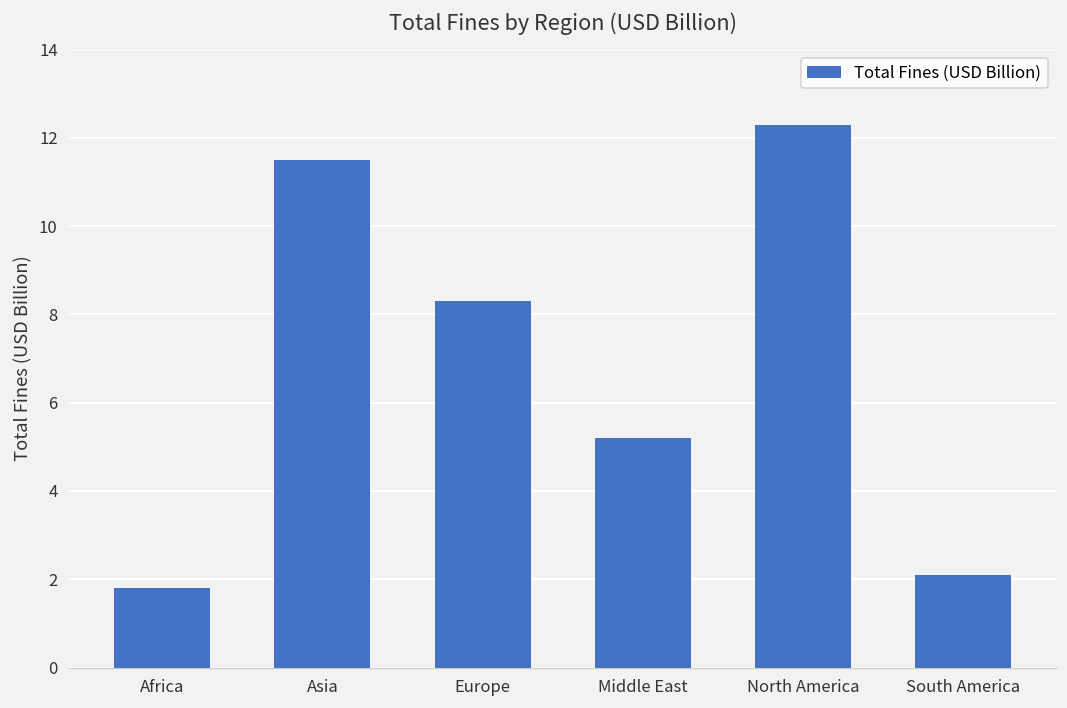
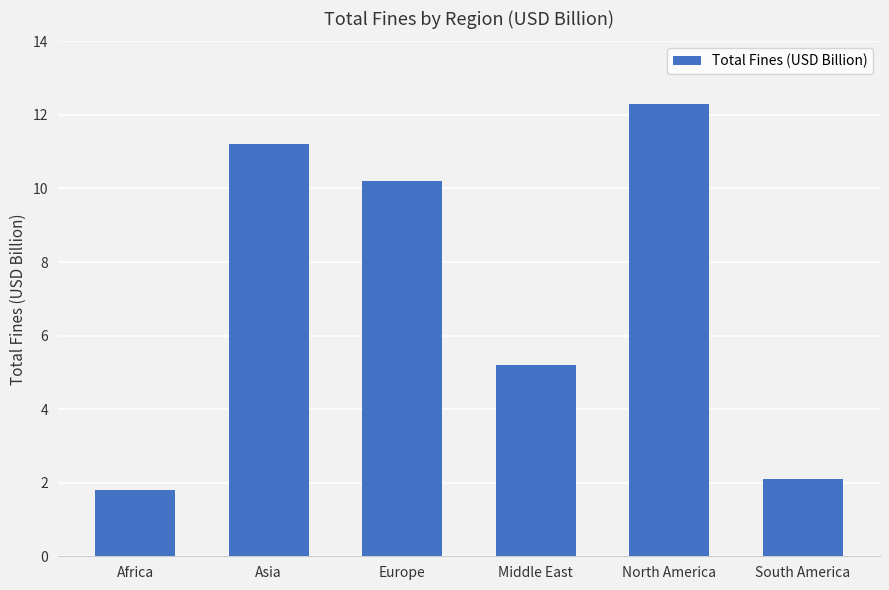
  {
    "Africa": 1.8,
-   "Asia": 11.5,
-   "Europe": 8.3,
+   "Asia": 11.2,
+   "Europe": 10.2,
    "Middle East": 5.2,
    "North America": 12.3,
    "South America": 2.1
  }
